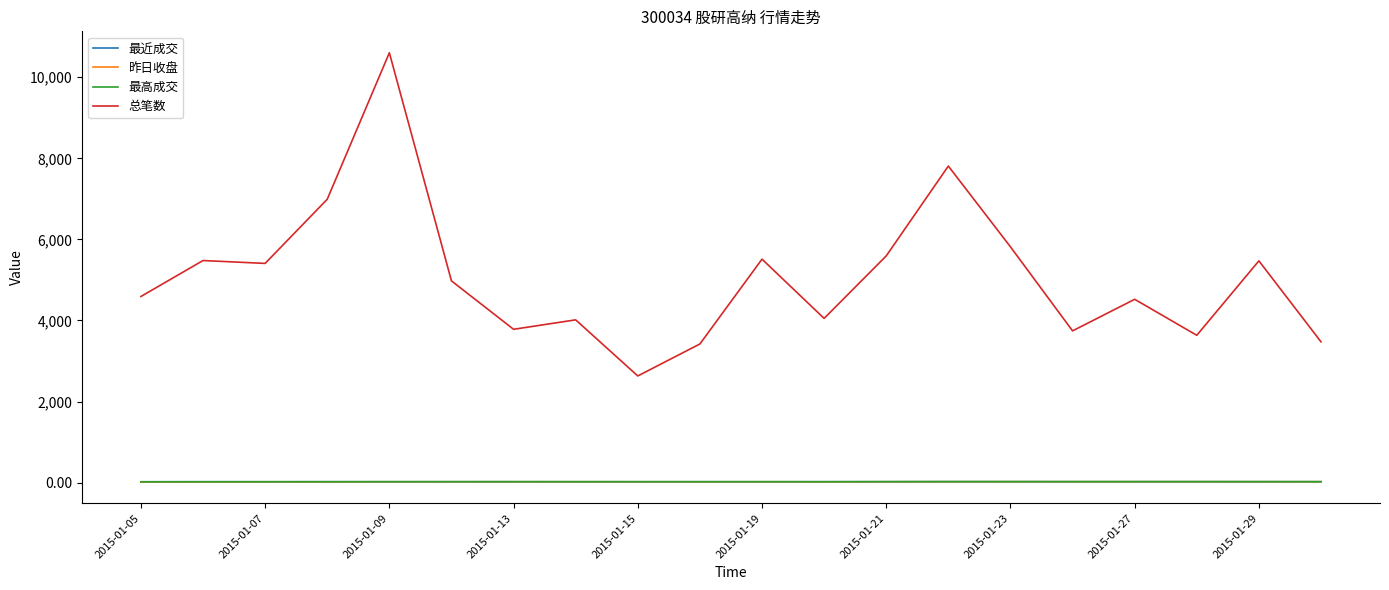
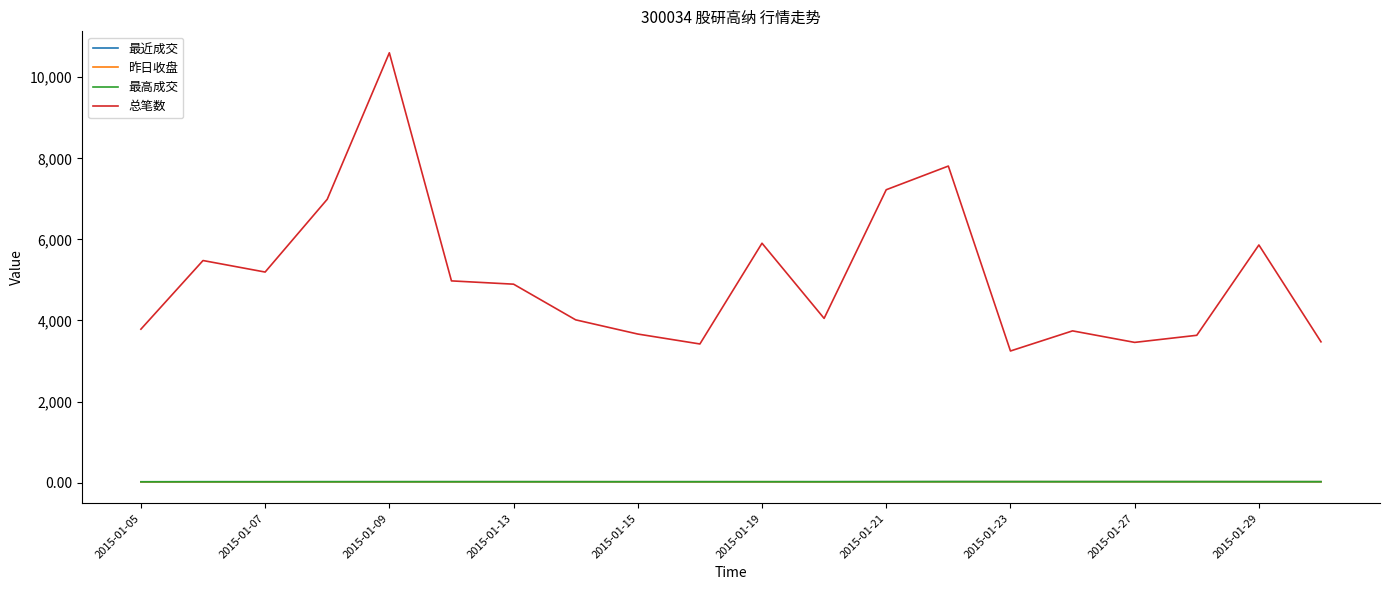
  {
    "最高成交": {
      "2015-01-05": "0",
      "2015-01-07": "0",
      "2015-01-09": "0",
      "2015-01-13": "0",
      "2015-01-15": "0",
      "2015-01-19": "0",
      "2015-01-21": "0",
      "2015-01-23": "0",
      "2015-01-27": "0",
      "2015-01-29": "0"
    },
    "总笔数": {
-     "2015-01-05": "4,600",
-     "2015-01-07": "5,400",
+     "2015-01-05": "3,800",
+     "2015-01-07": "5,200",
      "2015-01-09": "10,600",
-     "2015-01-13": "3,800",
-     "2015-01-15": "2,600",
-     "2015-01-19": "5,500",
-     "2015-01-21": "5,600",
-     "2015-01-23": "5,800",
-     "2015-01-27": "4,500",
-     "2015-01-29": "5,500"
+     "2015-01-13": "4,900",
+     "2015-01-15": "3,700",
+     "2015-01-19": "5,900",
+     "2015-01-21": "7,200",
+     "2015-01-23": "3,200",
+     "2015-01-27": "3,500",
+     "2015-01-29": "5,900"
    }
  }
